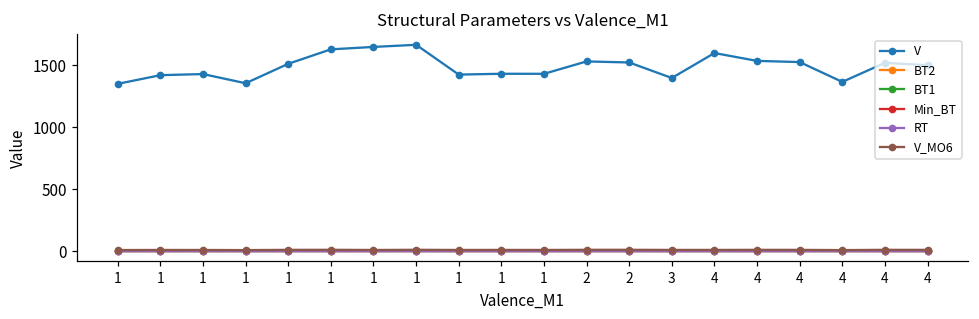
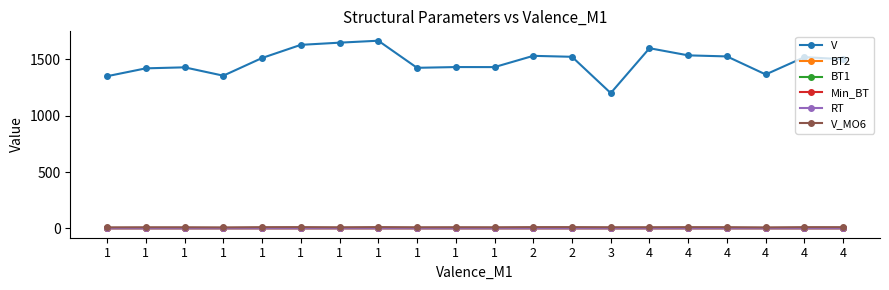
  {
    "V": {
-     "3": 1400
+     "3": 1200
    }
  }
